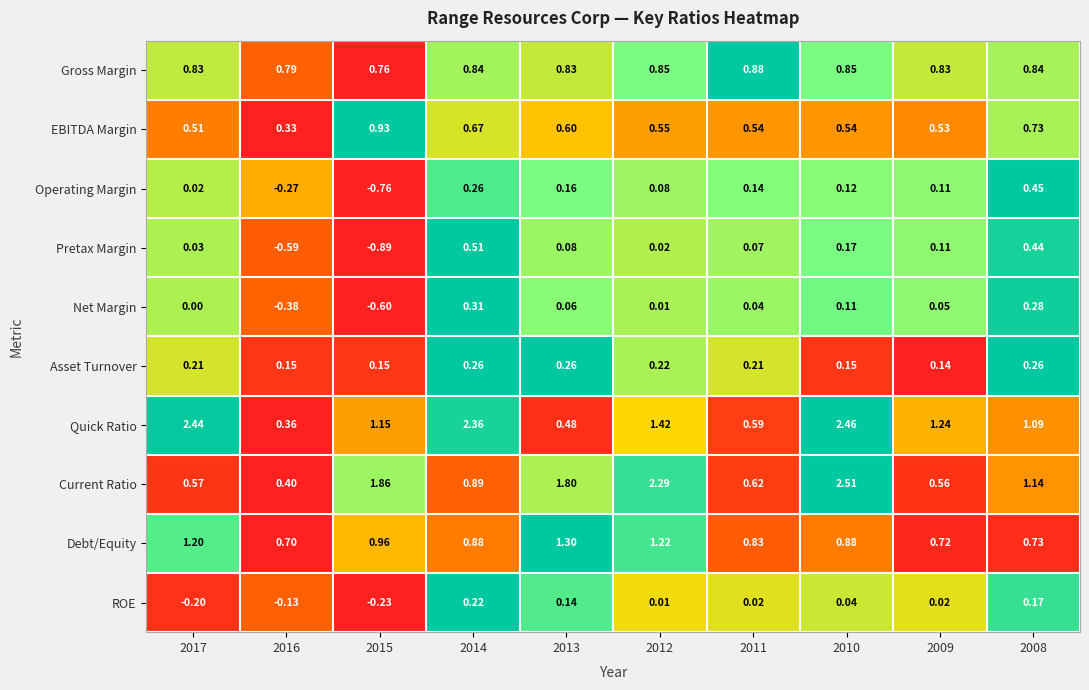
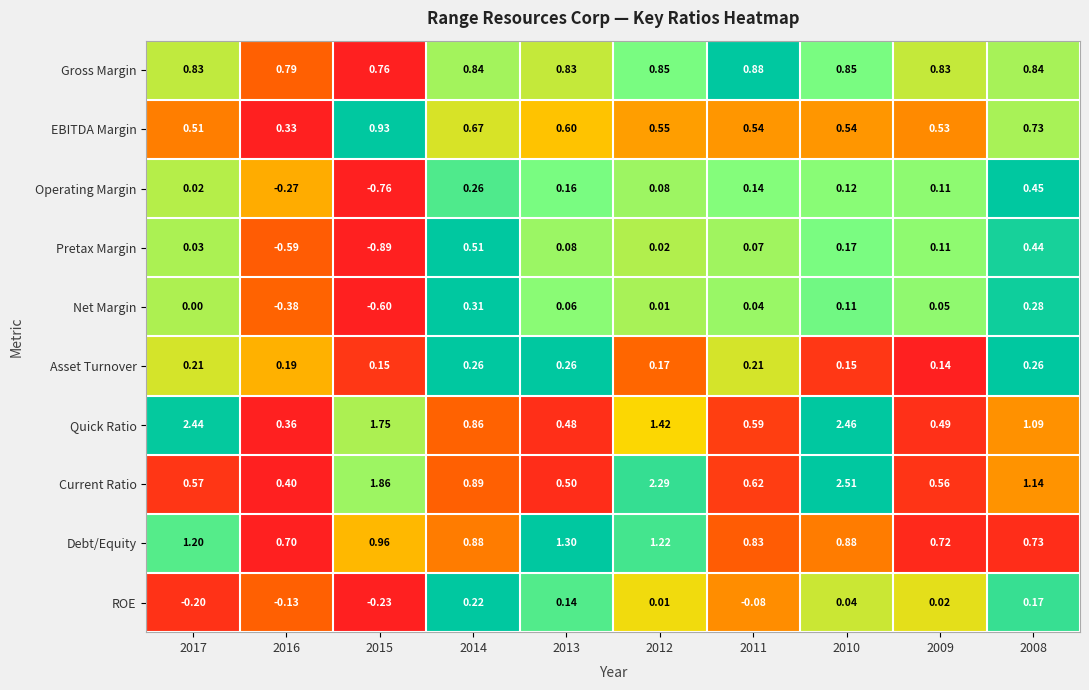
  {
    "Gross Margin": {
      "2017": 0.83,
      "2016": 0.79,
      "2015": 0.76,
      "2014": 0.84,
      "2013": 0.83,
      "2012": 0.85,
      "2011": 0.88,
      "2010": 0.85,
      "2009": 0.83,
      "2008": 0.84
    },
    "EBITDA Margin": {
      "2017": 0.51,
      "2016": 0.33,
      "2015": 0.93,
      "2014": 0.67,
      "2013": 0.60,
      "2012": 0.55,
      "2011": 0.54,
      "2010": 0.54,
      "2009": 0.53,
      "2008": 0.73
    },
    "Operating Margin": {
      "2017": 0.02,
      "2016": -0.27,
      "2015": -0.76,
      "2014": 0.26,
      "2013": 0.16,
      "2012": 0.08,
      "2011": 0.14,
      "2010": 0.12,
      "2009": 0.11,
      "2008": 0.45
    },
    "Pretax Margin": {
      "2017": 0.03,
      "2016": -0.59,
      "2015": -0.89,
      "2014": 0.51,
      "2013": 0.08,
      "2012": 0.02,
      "2011": 0.07,
      "2010": 0.17,
      "2009": 0.11,
      "2008": 0.44
    },
    "Net Margin": {
      "2017": 0.00,
      "2016": -0.38,
      "2015": -0.60,
      "2014": 0.31,
      "2013": 0.06,
      "2012": 0.01,
      "2011": 0.04,
      "2010": 0.11,
      "2009": 0.05,
      "2008": 0.28
    },
    "Asset Turnover": {
      "2017": 0.21,
-     "2016": 0.15,
+     "2016": 0.19,
      "2015": 0.15,
      "2014": 0.26,
      "2013": 0.26,
-     "2012": 0.22,
+     "2012": 0.17,
      "2011": 0.21,
      "2010": 0.15,
      "2009": 0.14,
      "2008": 0.26
    },
    "Quick Ratio": {
      "2017": 2.44,
      "2016": 0.36,
-     "2015": 1.15,
-     "2014": 2.36,
+     "2015": 1.75,
+     "2014": 0.86,
      "2013": 0.48,
      "2012": 1.42,
      "2011": 0.59,
      "2010": 2.46,
-     "2009": 1.24,
+     "2009": 0.49,
      "2008": 1.09
    },
    "Current Ratio": {
      "2017": 0.57,
      "2016": 0.40,
      "2015": 1.86,
      "2014": 0.89,
-     "2013": 1.80,
+     "2013": 0.50,
      "2012": 2.29,
      "2011": 0.62,
      "2010": 2.51,
      "2009": 0.56,
      "2008": 1.14
    },
    "Debt/Equity": {
      "2017": 1.20,
      "2016": 0.70,
      "2015": 0.96,
      "2014": 0.88,
      "2013": 1.30,
      "2012": 1.22,
      "2011": 0.83,
      "2010": 0.88,
      "2009": 0.72,
      "2008": 0.73
    },
    "ROE": {
      "2017": -0.20,
      "2016": -0.13,
      "2015": -0.23,
      "2014": 0.22,
      "2013": 0.14,
      "2012": 0.01,
-     "2011": 0.02,
+     "2011": -0.08,
      "2010": 0.04,
      "2009": 0.02,
      "2008": 0.17
    }
  }
